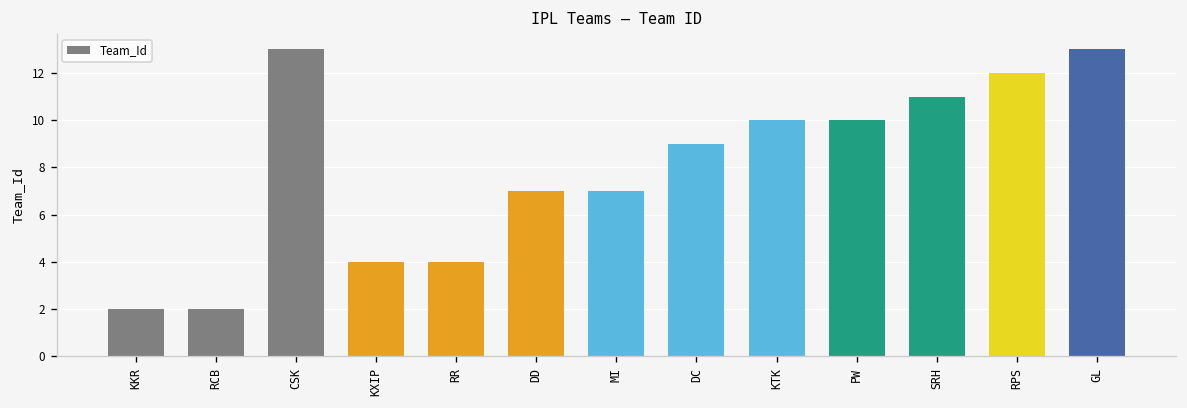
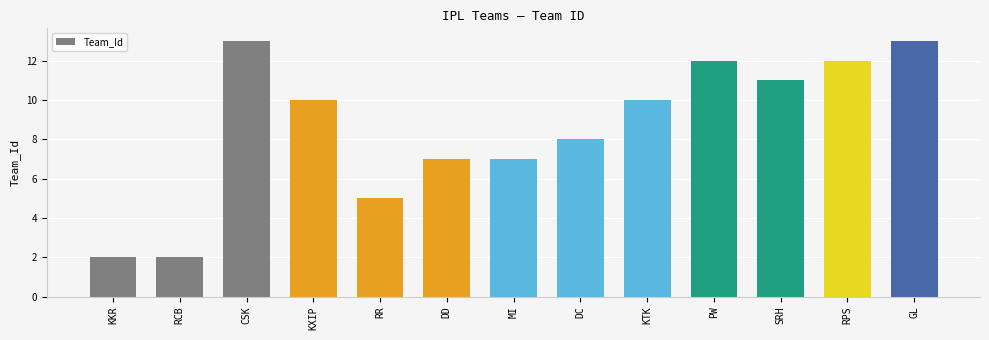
  {
    "KKR": 2,
    "RCB": 2,
    "CSK": 13,
-   "KXIP": 4,
-   "RR": 4,
+   "KXIP": 10,
+   "RR": 5,
    "DD": 7,
    "MI": 7,
-   "DC": 9,
+   "DC": 8,
    "KTK": 10,
-   "PW": 10,
+   "PW": 12,
    "SRH": 11,
    "RPS": 12,
    "GL": 13
  }
